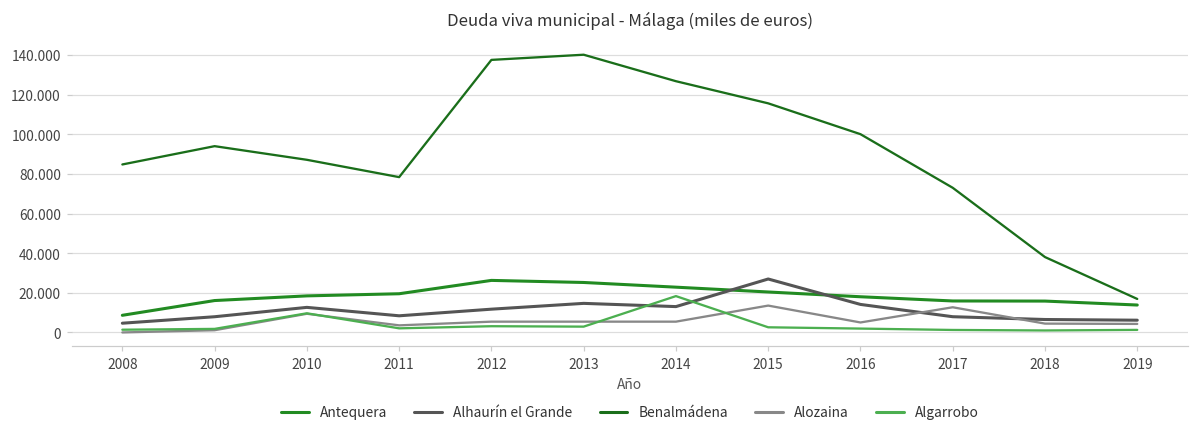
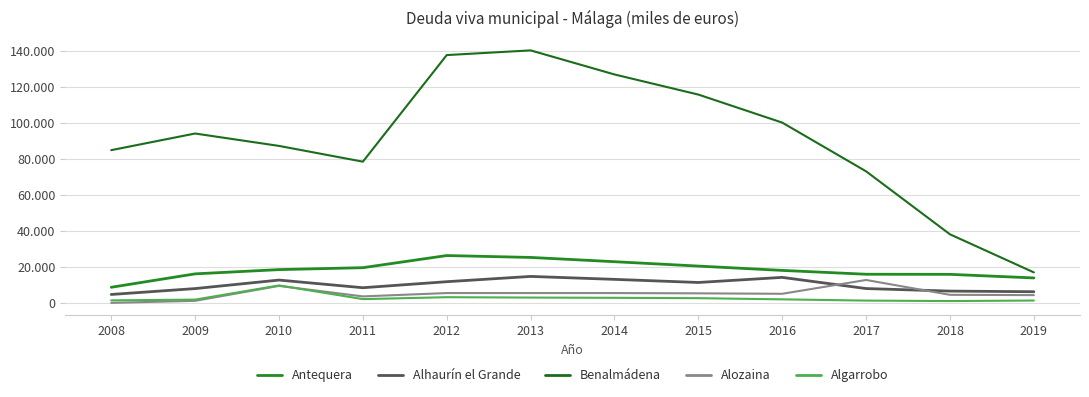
  {
    "Alhaurín el Grande": {
      "2008": 5,
      "2009": 8,
      "2010": 13,
      "2011": 8,
      "2012": 12,
      "2013": 15,
      "2014": 13,
-     "2015": 27,
+     "2015": 11,
      "2016": 14,
      "2017": 8,
      "2018": 7,
      "2019": 6
    },
    "Alozaina": {
      "2011": 4,
      "2012": 5,
      "2013": 5,
      "2014": 5,
-     "2015": 14,
+     "2015": 5,
      "2016": 5,
      "2017": 13,
      "2018": 4,
      "2019": 4
    },
    "Algarrobo": {
      "2011": 2,
      "2012": 3,
      "2013": 3,
-     "2014": 18,
+     "2014": 3,
      "2015": 3,
      "2016": 2,
      "2017": 1,
      "2018": 1,
      "2019": 1
    }
  }
